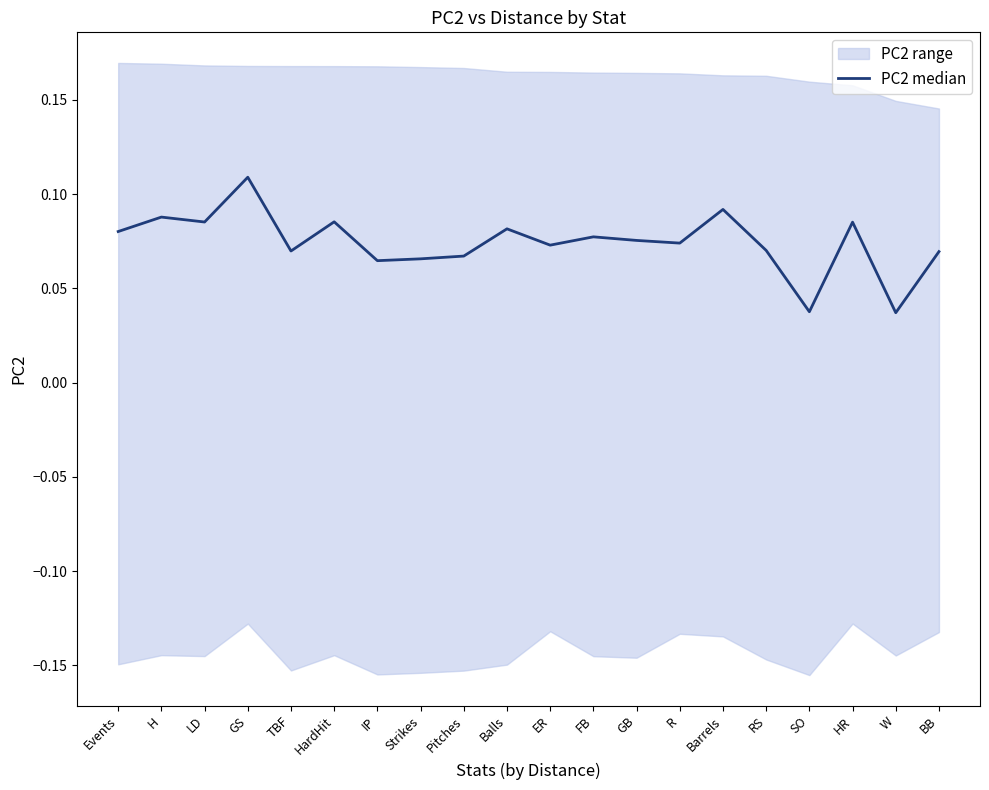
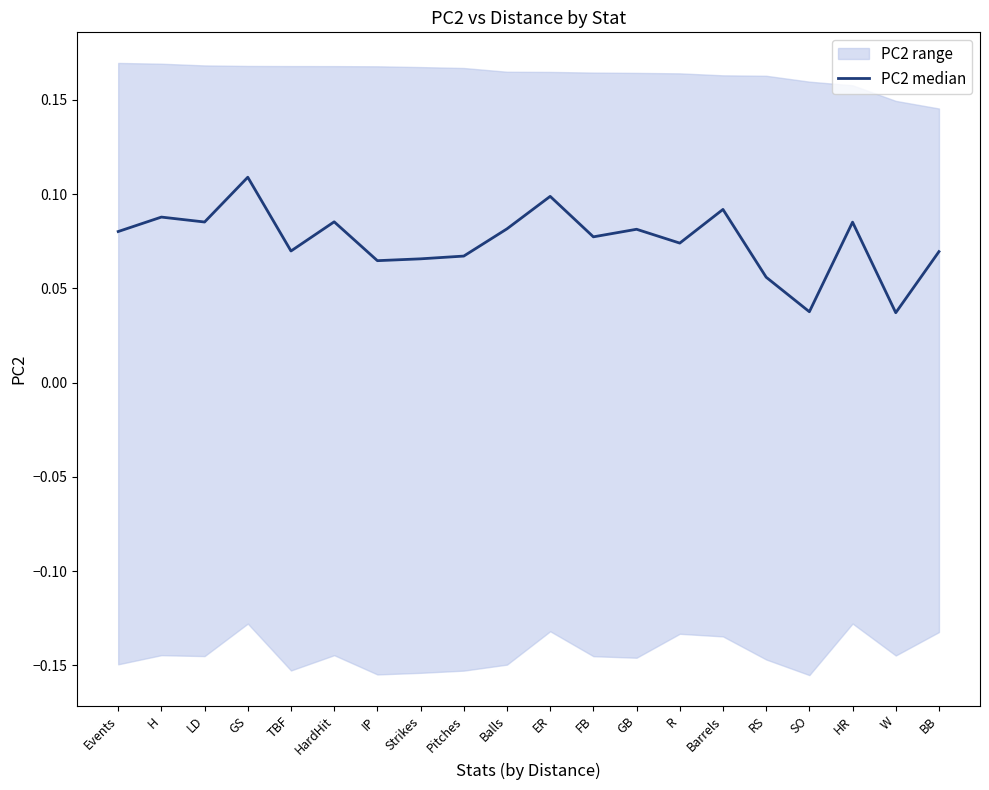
  {
    "PC2 median": {
      "Events": 0.080,
      "H": 0.088,
      "LD": 0.085,
      "GS": 0.109,
      "TBF": 0.070,
      "HardHit": 0.085,
      "IP": 0.065,
      "Strikes": 0.066,
      "Pitches": 0.067,
      "Balls": 0.082,
-     "ER": 0.073,
+     "ER": 0.099,
      "FB": 0.077,
-     "GB": 0.075,
+     "GB": 0.081,
      "R": 0.074,
      "Barrels": 0.092,
-     "RS": 0.070,
+     "RS": 0.056,
      "SO": 0.038,
      "HR": 0.085,
      "W": 0.037,
      "BB": 0.069
    }
  }
